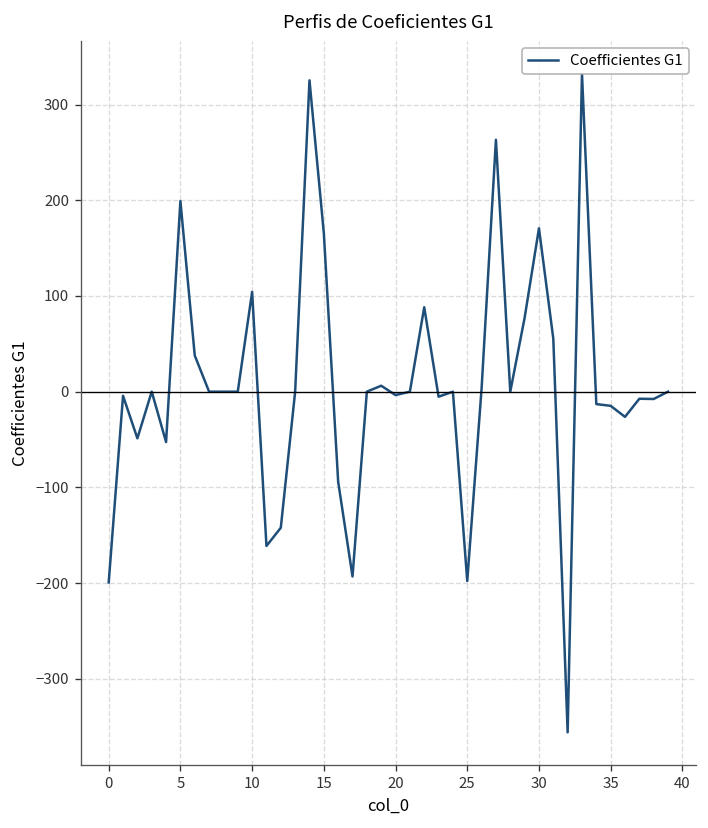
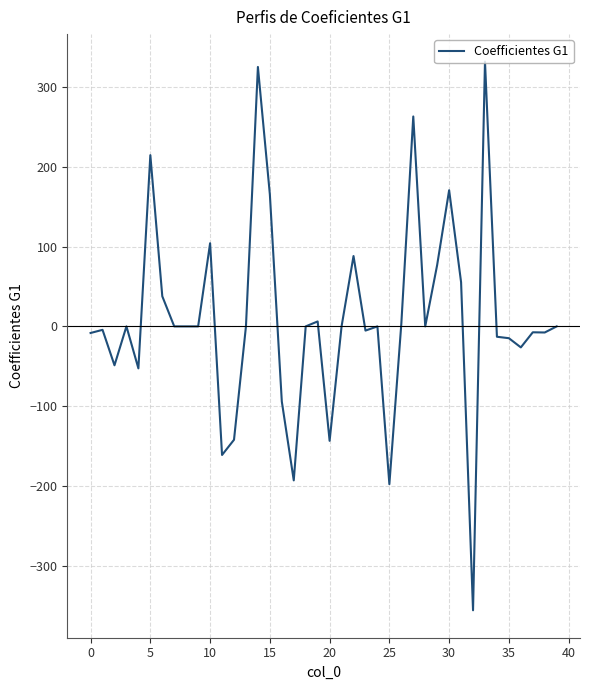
  {
-   "0": -200,
-   "5": 200,
+   "0": -10,
+   "5": 210,
    "10": 100,
    "15": 170,
-   "20": 0,
+   "20": -140,
    "25": -200,
    "30": 170,
    "35": -10
  }
